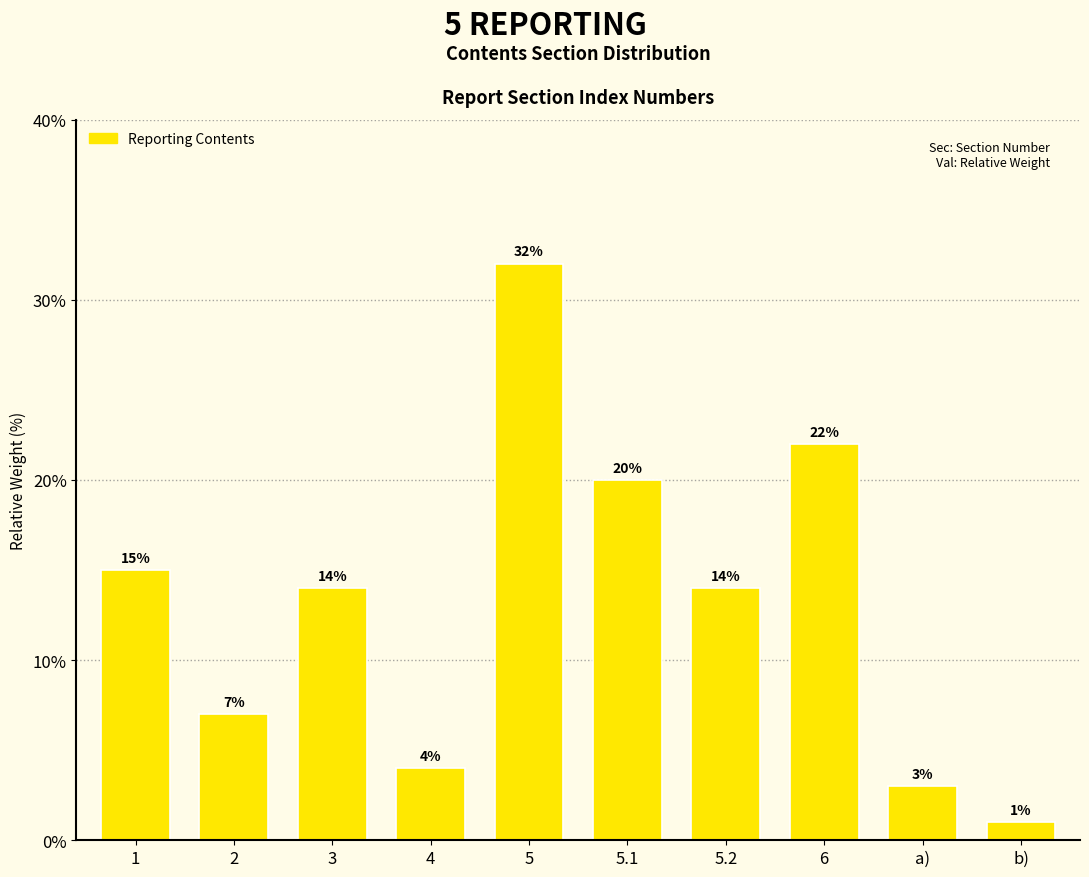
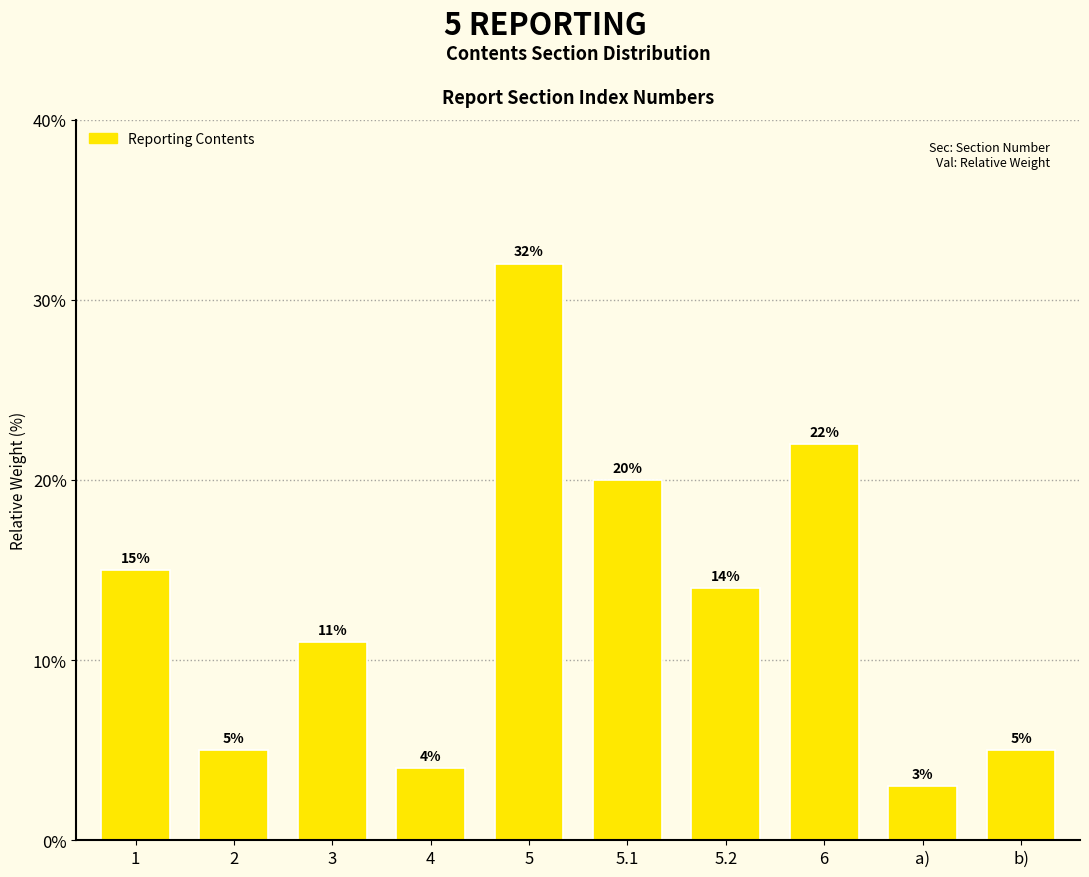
  {
    "1": "15%",
-   "2": "7%",
-   "3": "14%",
+   "2": "5%",
+   "3": "11%",
    "4": "4%",
    "5": "32%",
    "5.1": "20%",
    "5.2": "14%",
    "6": "22%",
    "a)": "3%",
-   "b)": "1%"
+   "b)": "5%"
  }
